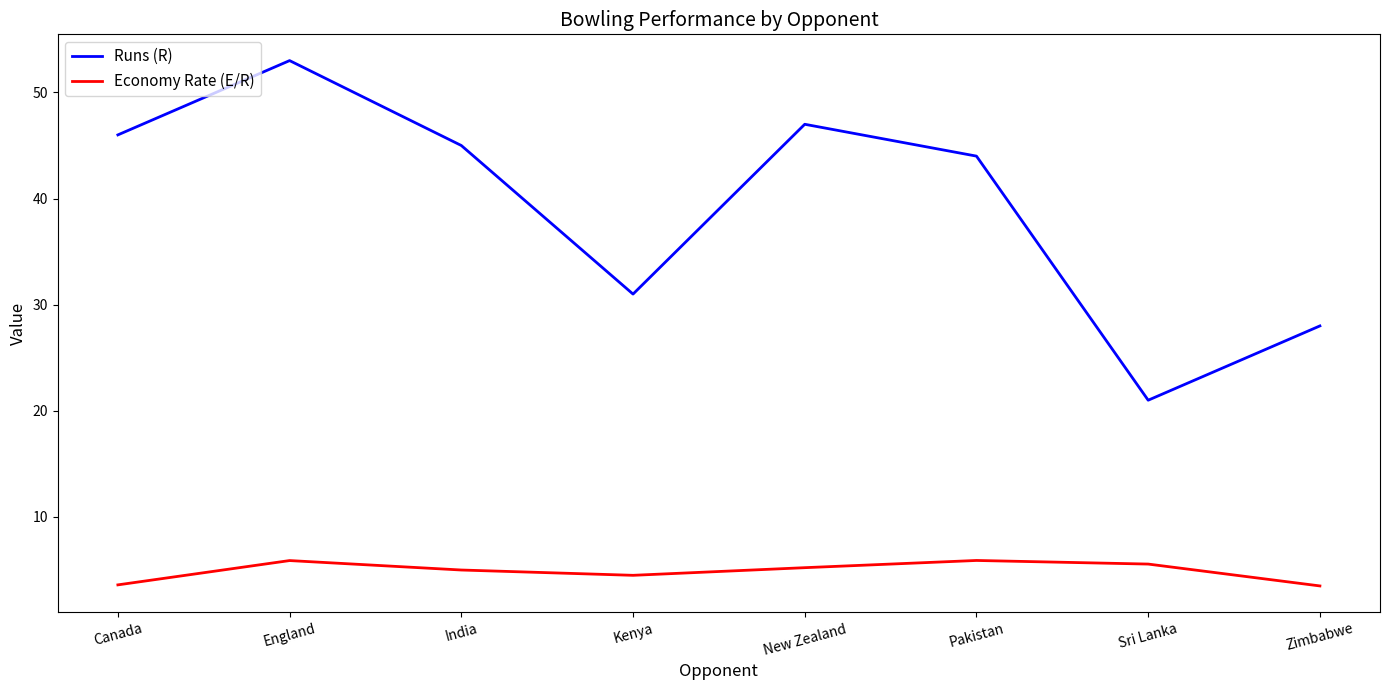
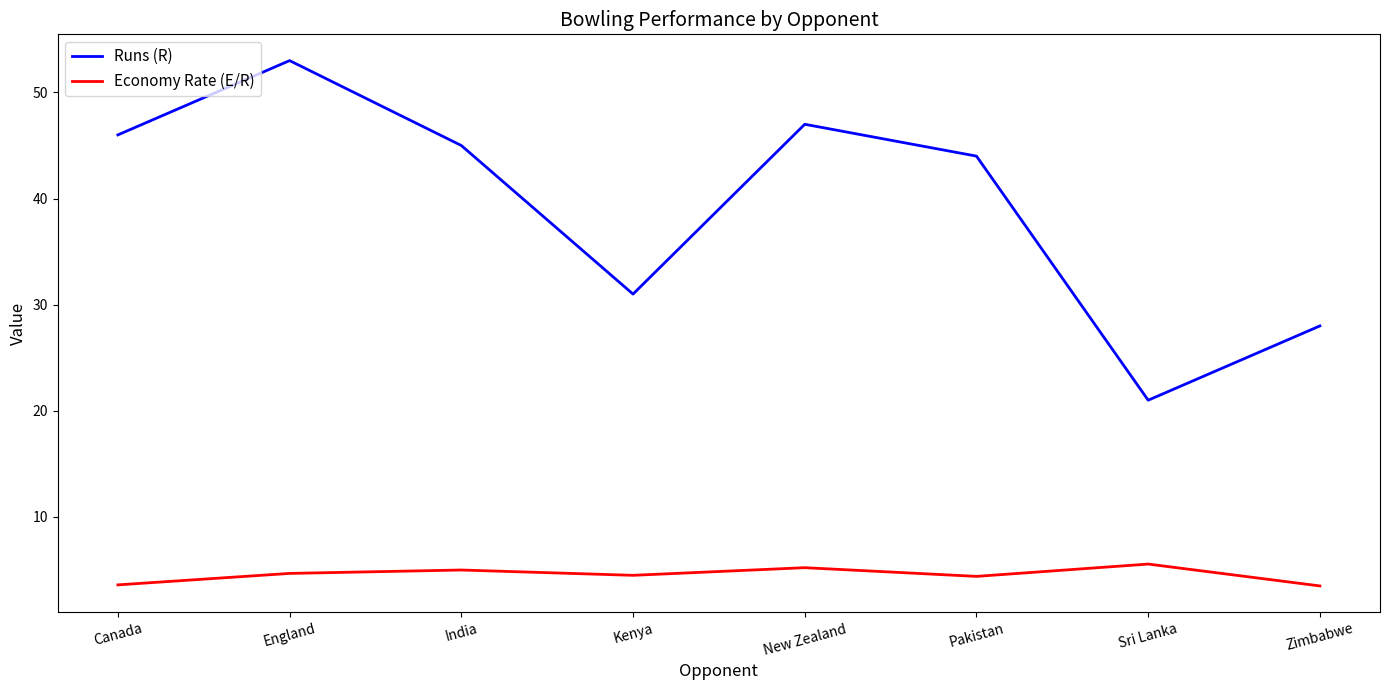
  {
    "Runs (R)": {
      "Canada": 46.0,
      "England": 53.0,
      "India": 45.0,
      "Kenya": 31.0,
      "New Zealand": 47.0,
      "Pakistan": 44.0,
      "Sri Lanka": 21.0,
      "Zimbabwe": 28.0
    },
    "Economy Rate (E/R)": {
      "Canada": 3.6,
-     "England": 5.9,
+     "England": 4.7,
      "India": 5.0,
      "Kenya": 4.5,
      "New Zealand": 5.2,
-     "Pakistan": 5.9,
+     "Pakistan": 4.4,
      "Sri Lanka": 5.6,
      "Zimbabwe": 3.5
    }
  }
